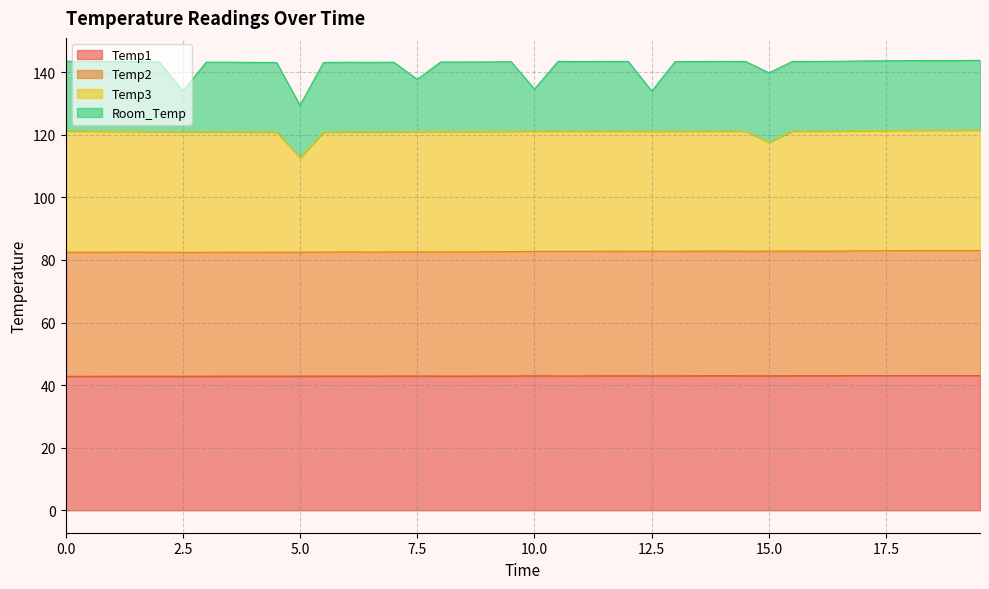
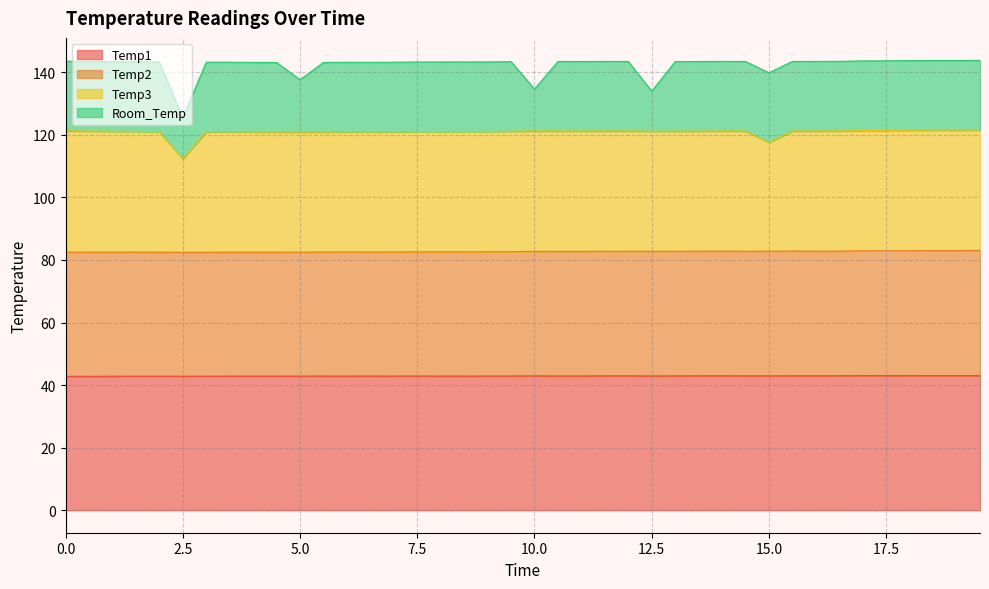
  {
    "Temp3": {
      "0.0": 39,
-     "2.5": 39,
-     "5.0": 30,
+     "2.5": 30,
+     "5.0": 38,
      "7.5": 38,
      "10.0": 38,
      "12.5": 38,
      "15.0": 35,
      "17.5": 38
    },
    "Room_Temp": {
      "0.0": 22,
      "5.0": 17,
-     "7.5": 17,
+     "7.5": 22,
      "10.0": 13,
      "12.5": 13,
      "15.0": 22,
      "17.5": 22
    }
  }
